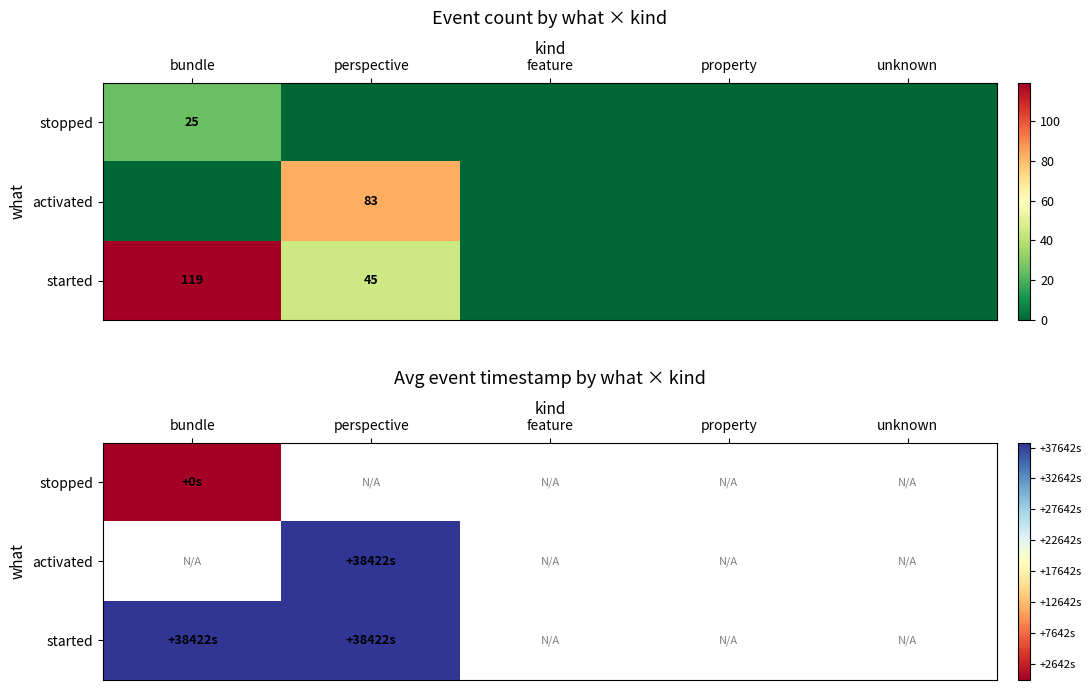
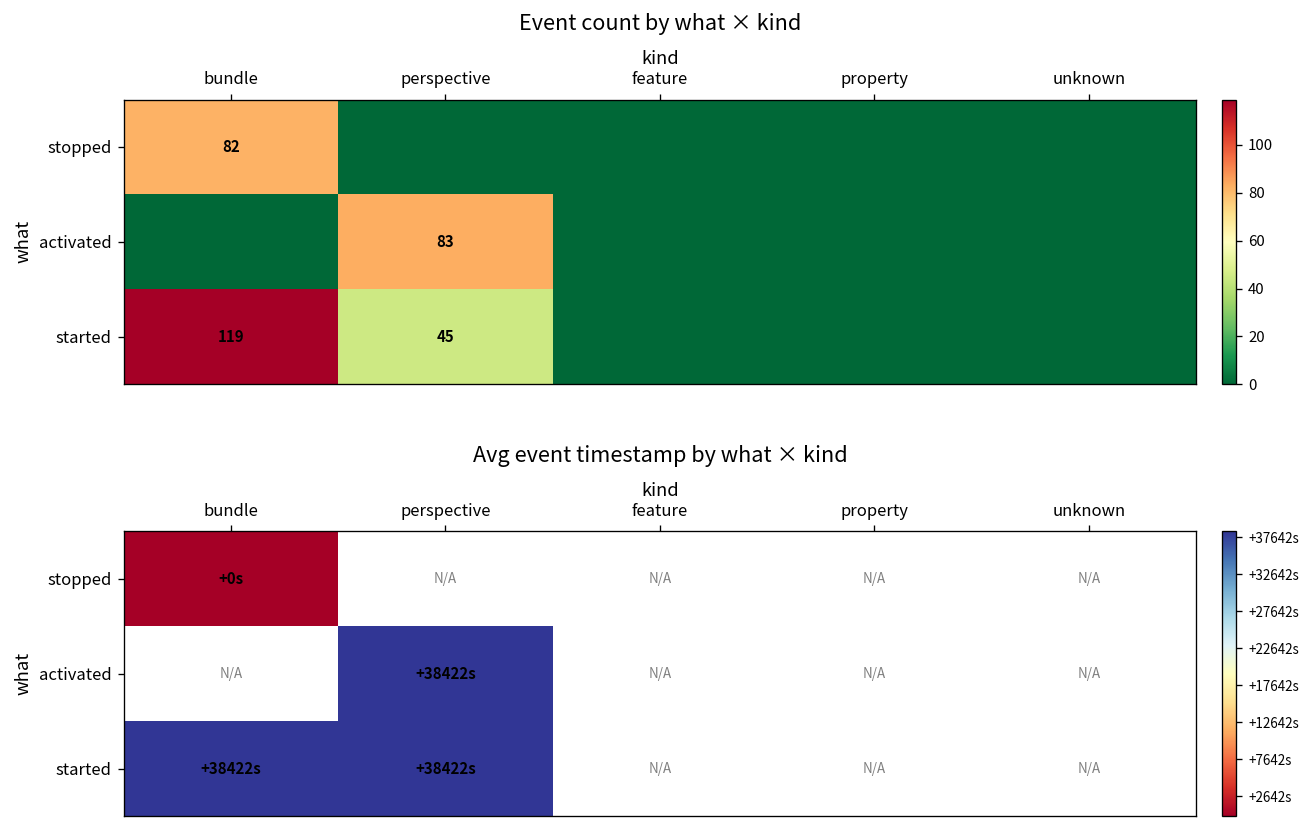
  {
    "Event count by what × kind": {
      "stopped": {
-       "bundle": "25"
+       "bundle": "82"
      },
      "activated": {
        "perspective": "83"
      },
      "started": {
        "bundle": "119",
        "perspective": "45"
      }
    },
    "Avg event timestamp by what × kind": {
      "stopped": {
        "bundle": "+0s"
      },
      "activated": {
        "perspective": "+38422s"
      },
      "started": {
        "bundle": "+38422s",
        "perspective": "+38422s"
      }
    }
  }
